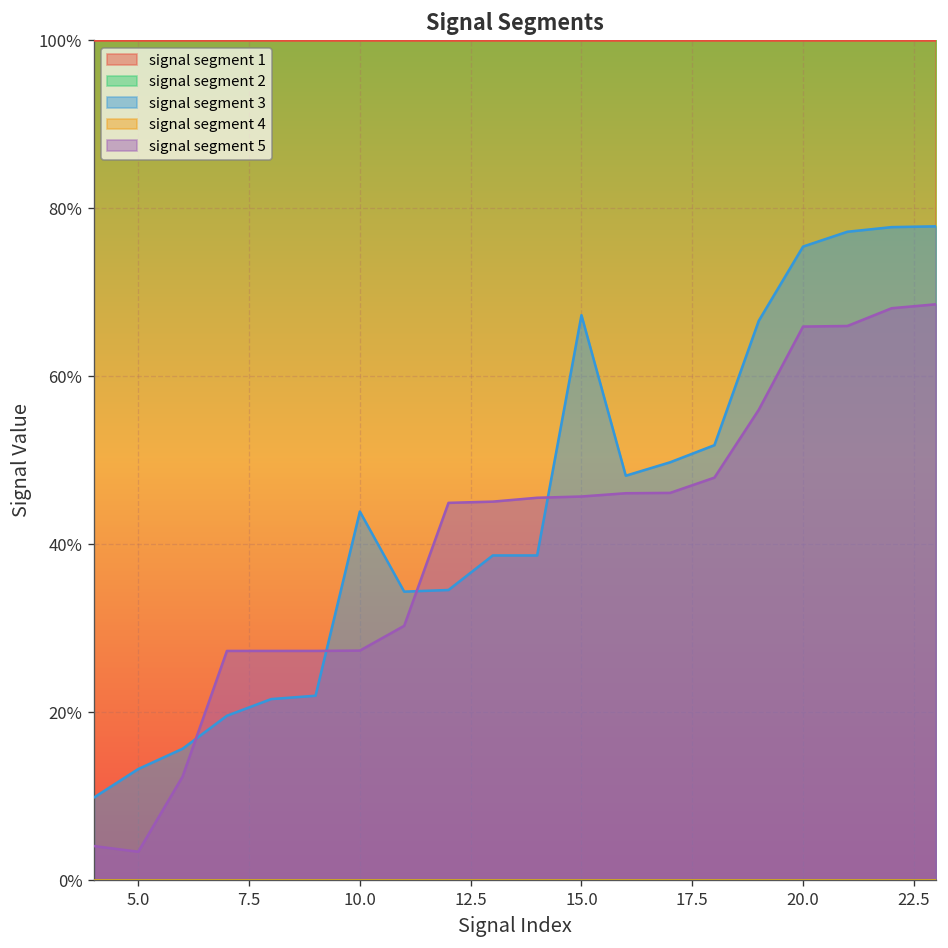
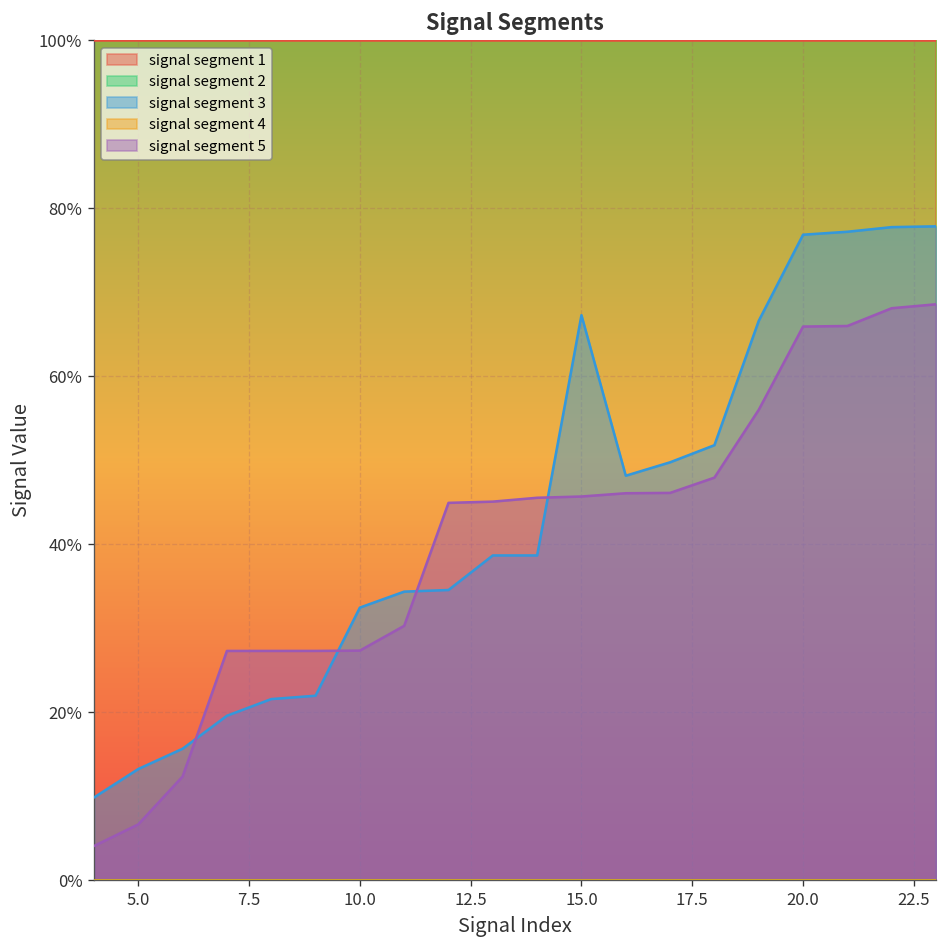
  {
    "signal segment 1": {
      "5.0": "100%",
      "10.0": "100%",
      "15.0": "100%",
      "20.0": "100%"
    },
    "signal segment 4": {
      "5.0": "0%",
      "10.0": "0%",
      "15.0": "0%",
      "20.0": "0%"
    },
    "signal segment 3": {
      "5.0": "13%",
-     "10.0": "44%",
+     "10.0": "32%",
      "15.0": "67%",
-     "20.0": "75%"
+     "20.0": "77%"
    },
    "signal segment 5": {
-     "5.0": "3%",
+     "5.0": "7%",
      "10.0": "27%",
      "15.0": "46%",
      "20.0": "66%"
    }
  }
